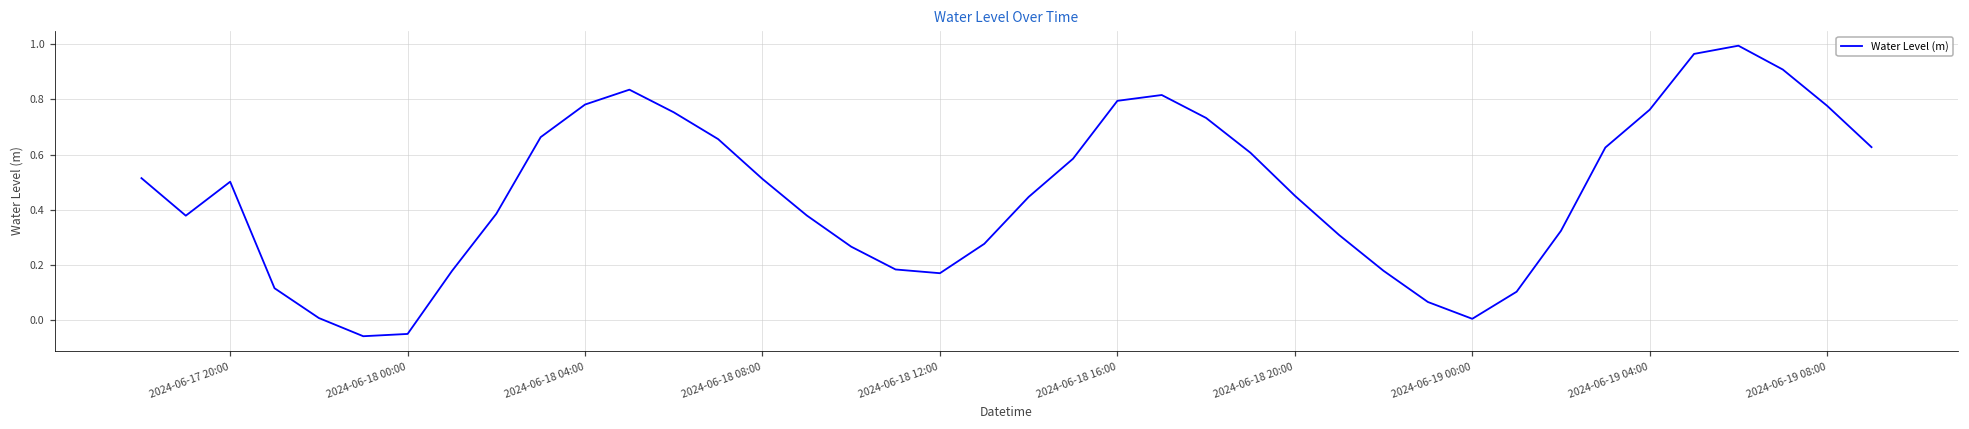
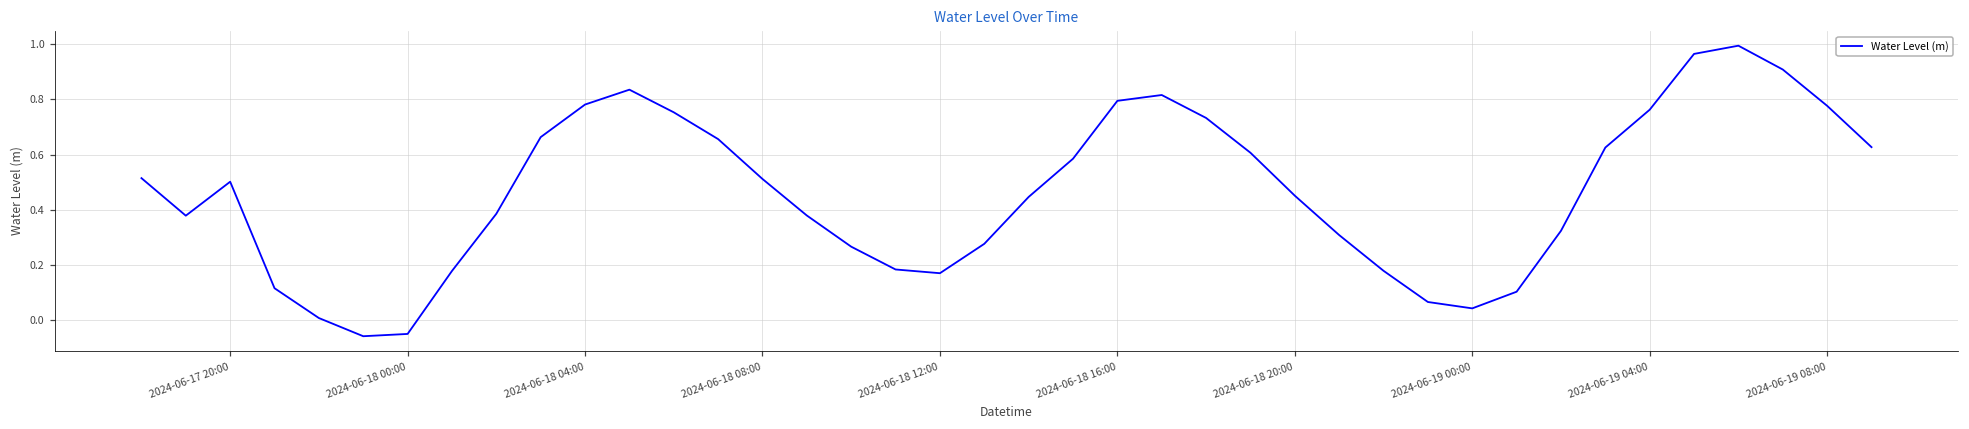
  {
    "2024-06-17 20:00": 0.50,
    "2024-06-18 00:00": -0.05,
    "2024-06-18 04:00": 0.78,
    "2024-06-18 08:00": 0.51,
    "2024-06-18 12:00": 0.17,
    "2024-06-18 16:00": 0.79,
    "2024-06-18 20:00": 0.45,
-   "2024-06-19 00:00": 0.01,
+   "2024-06-19 00:00": 0.04,
    "2024-06-19 04:00": 0.76,
    "2024-06-19 08:00": 0.78
  }
